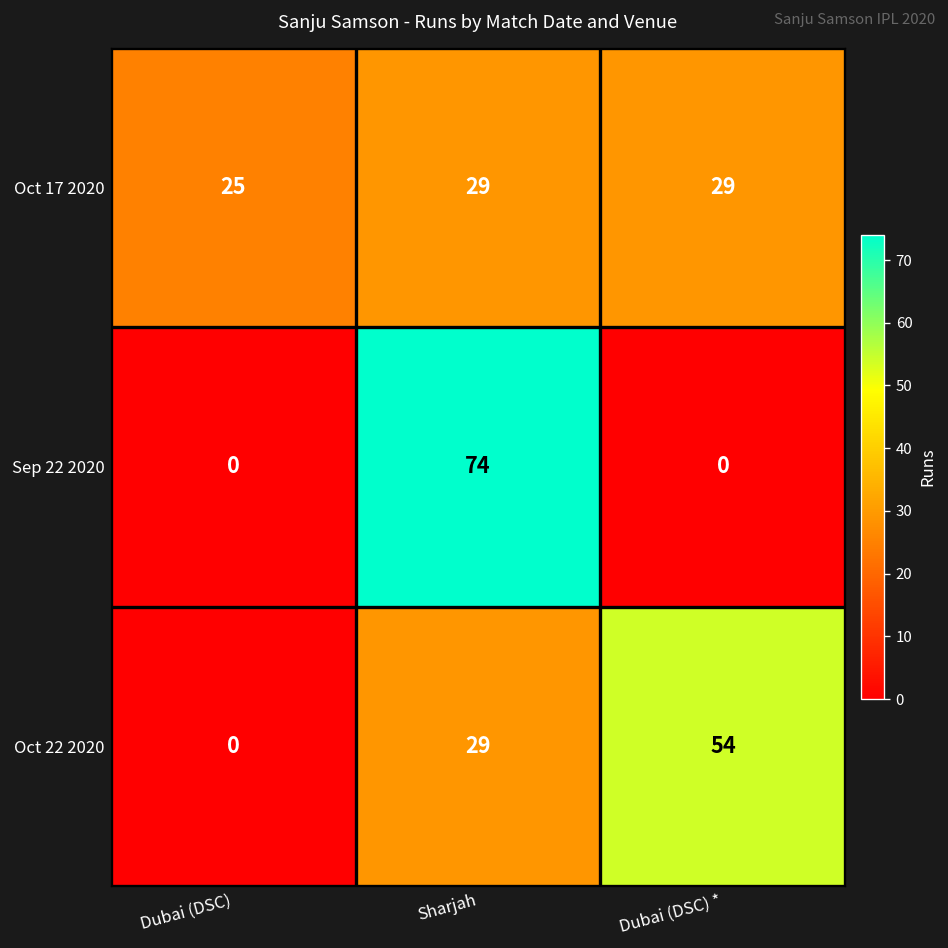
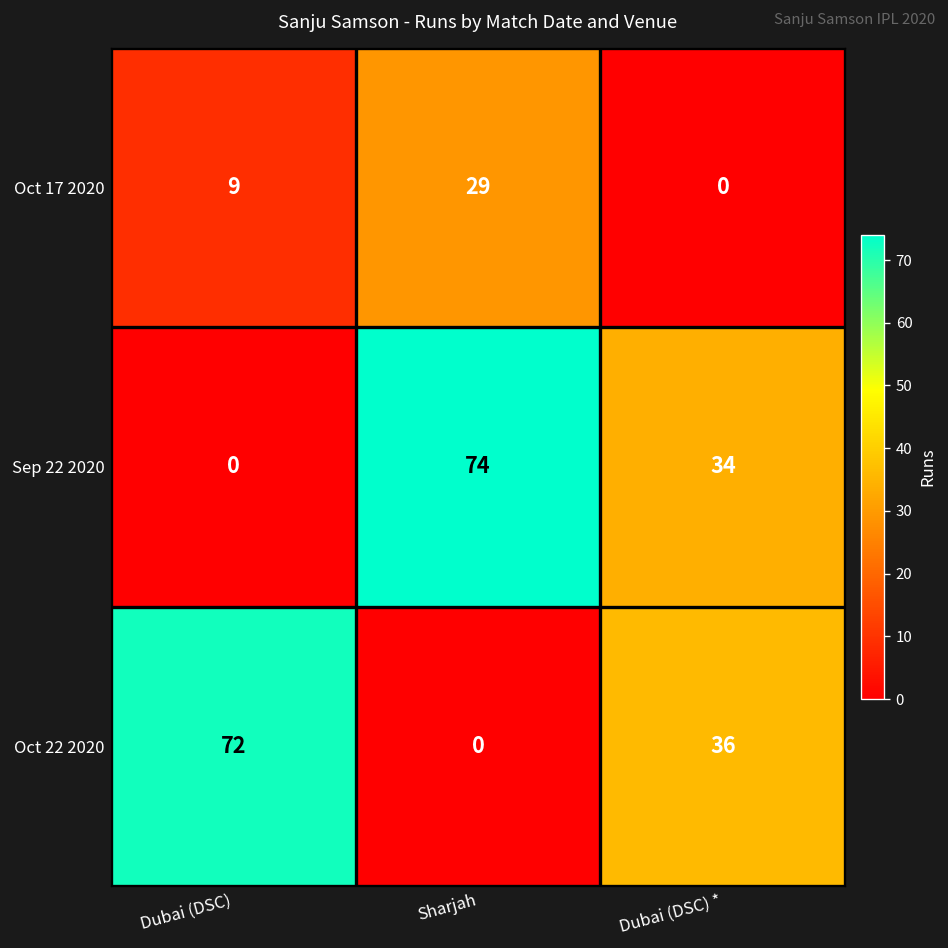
  {
    "Oct 17 2020": {
-     "Dubai (DSC)": 25,
+     "Dubai (DSC)": 9,
      "Sharjah": 29,
-     "Dubai (DSC) *": 29
+     "Dubai (DSC) *": 0
    },
    "Sep 22 2020": {
      "Dubai (DSC)": 0,
      "Sharjah": 74,
-     "Dubai (DSC) *": 0
+     "Dubai (DSC) *": 34
    },
    "Oct 22 2020": {
-     "Dubai (DSC)": 0,
-     "Sharjah": 29,
-     "Dubai (DSC) *": 54
+     "Dubai (DSC)": 72,
+     "Sharjah": 0,
+     "Dubai (DSC) *": 36
    }
  }
